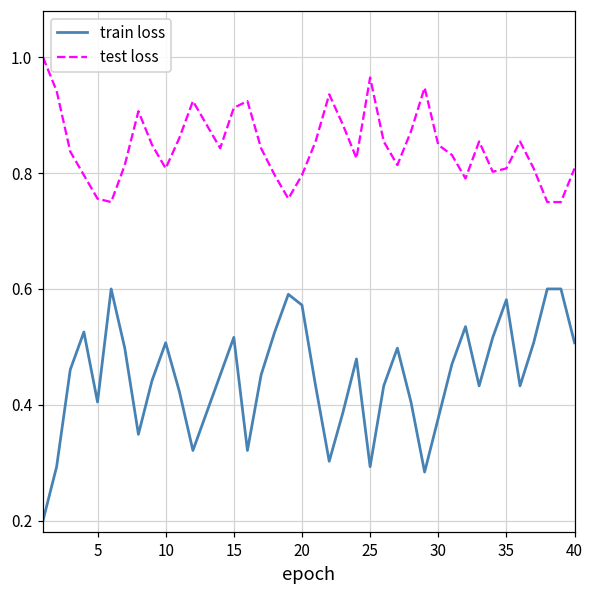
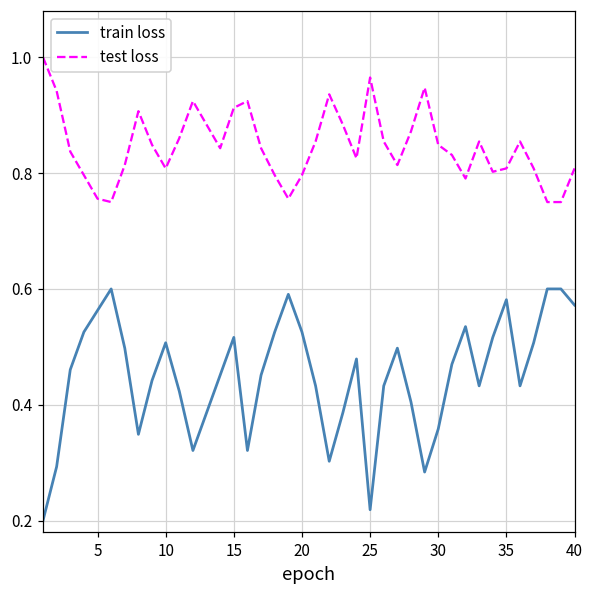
  {
    "train loss": {
-     "5": 0.40,
+     "5": 0.56,
      "10": 0.51,
      "15": 0.52,
-     "20": 0.57,
-     "25": 0.29,
-     "30": 0.38,
+     "20": 0.53,
+     "25": 0.22,
+     "30": 0.36,
      "35": 0.58,
-     "40": 0.51
+     "40": 0.57
    },
    "test loss": {
      "5": 0.76,
      "10": 0.81,
      "15": 0.91,
      "20": 0.80,
      "25": 0.97,
      "30": 0.85,
      "35": 0.81,
      "40": 0.81
    }
  }
